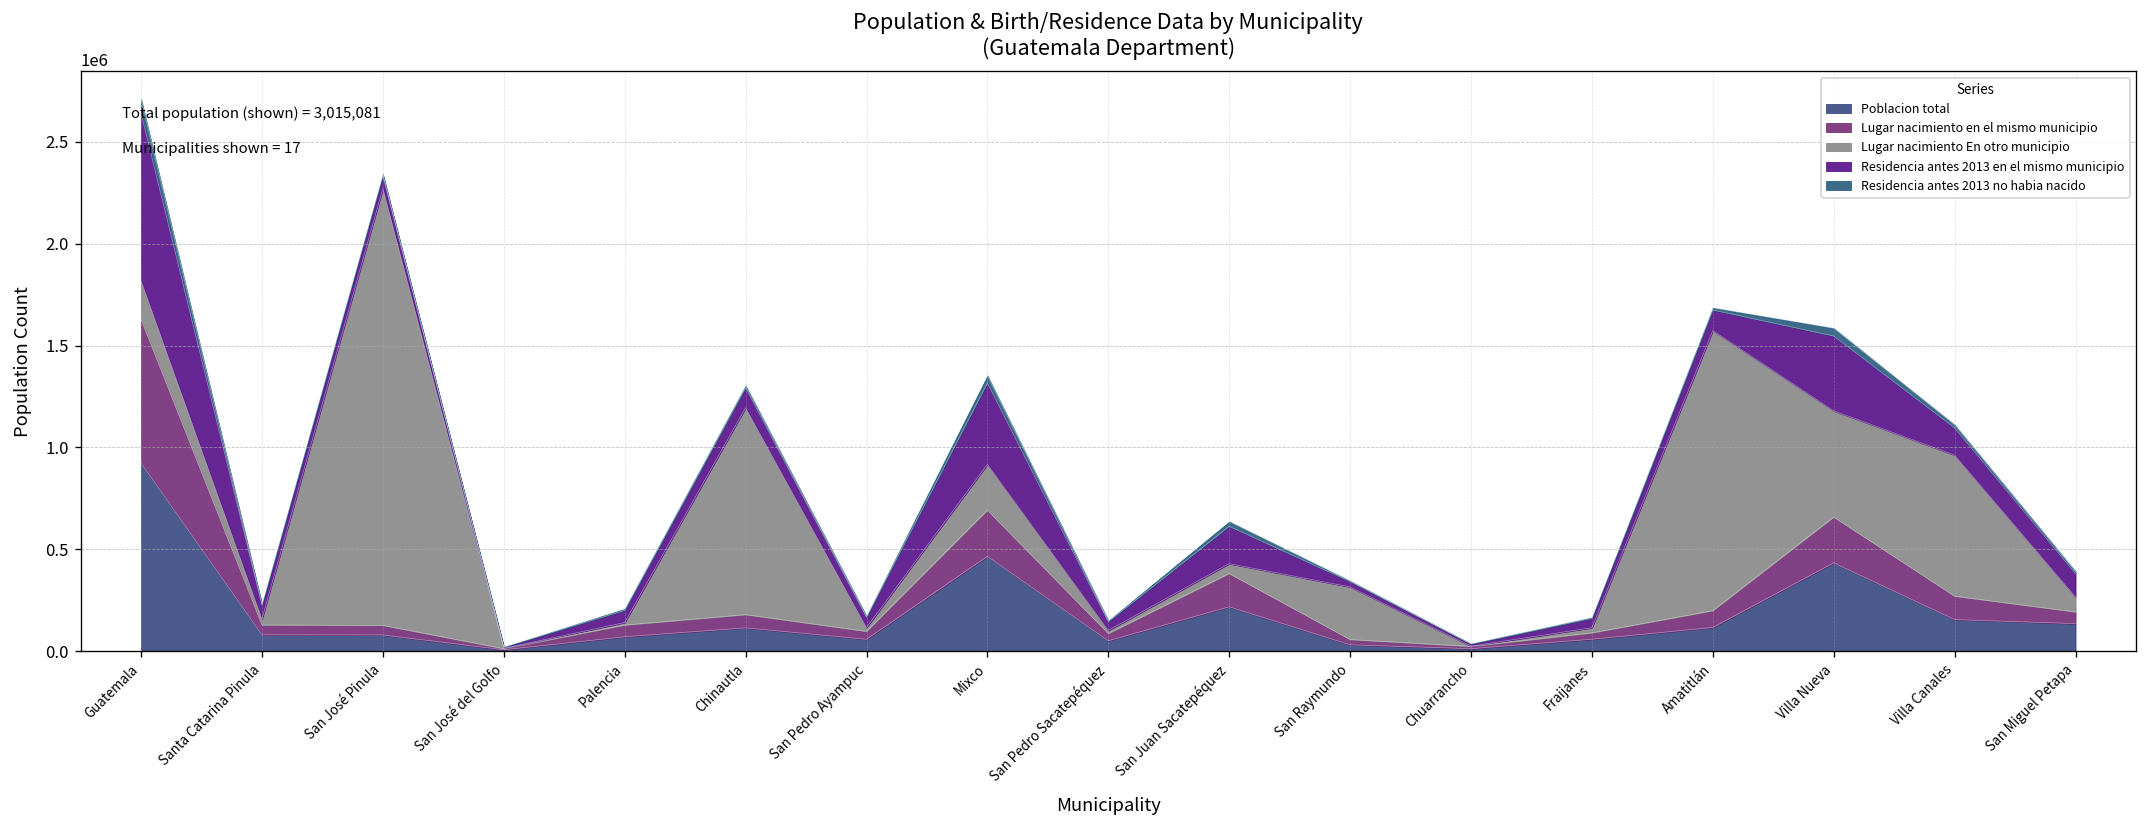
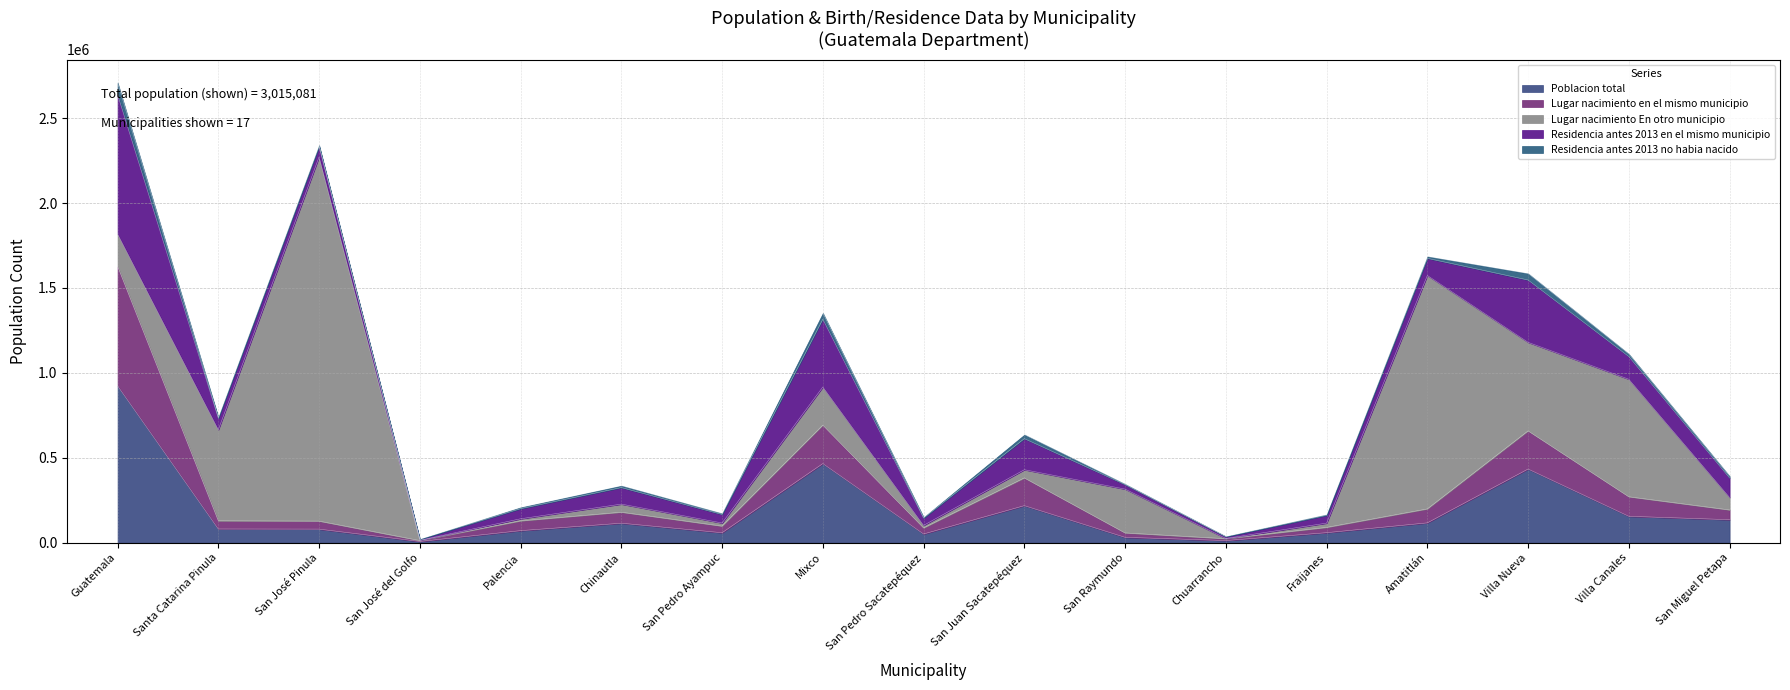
  {
    "Lugar nacimiento En otro municipio": {
      "Guatemala": 190000,
-     "Santa Catarina Pinula": 30000,
+     "Santa Catarina Pinula": 540000,
      "San José Pinula": 2140000,
-     "Chinautla": 1020000,
+     "Chinautla": 50000,
      "San Pedro Ayampuc": 20000,
      "Mixco": 220000,
      "San Pedro Sacatepéquez": 20000,
      "San Juan Sacatepéquez": 50000,
      "San Raymundo": 260000,
      "Fraijanes": 30000,
      "Amatitlán": 1370000,
      "Villa Nueva": 520000,
      "Villa Canales": 690000,
      "San Miguel Petapa": 70000
    }
  }
